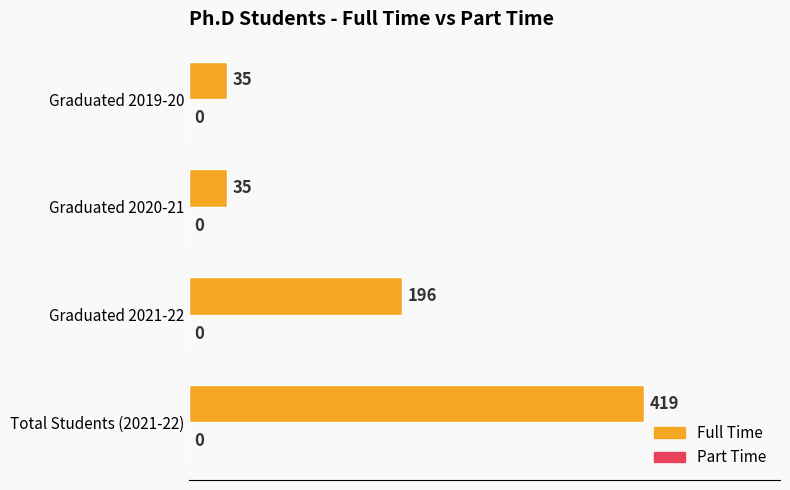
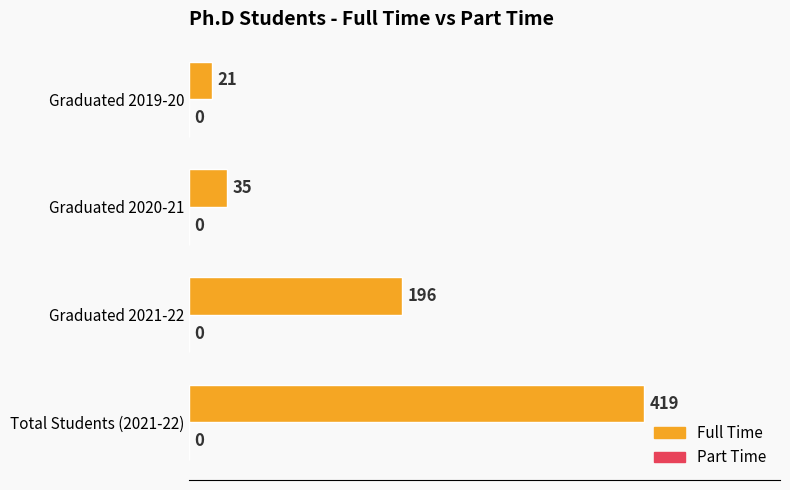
  {
    "Full Time": {
-     "Graduated 2019-20": 35,
+     "Graduated 2019-20": 21,
      "Graduated 2020-21": 35,
      "Graduated 2021-22": 196,
      "Total Students (2021-22)": 419
    },
    "Part Time": {
      "Graduated 2019-20": 0,
      "Graduated 2020-21": 0,
      "Graduated 2021-22": 0,
      "Total Students (2021-22)": 0
    }
  }
